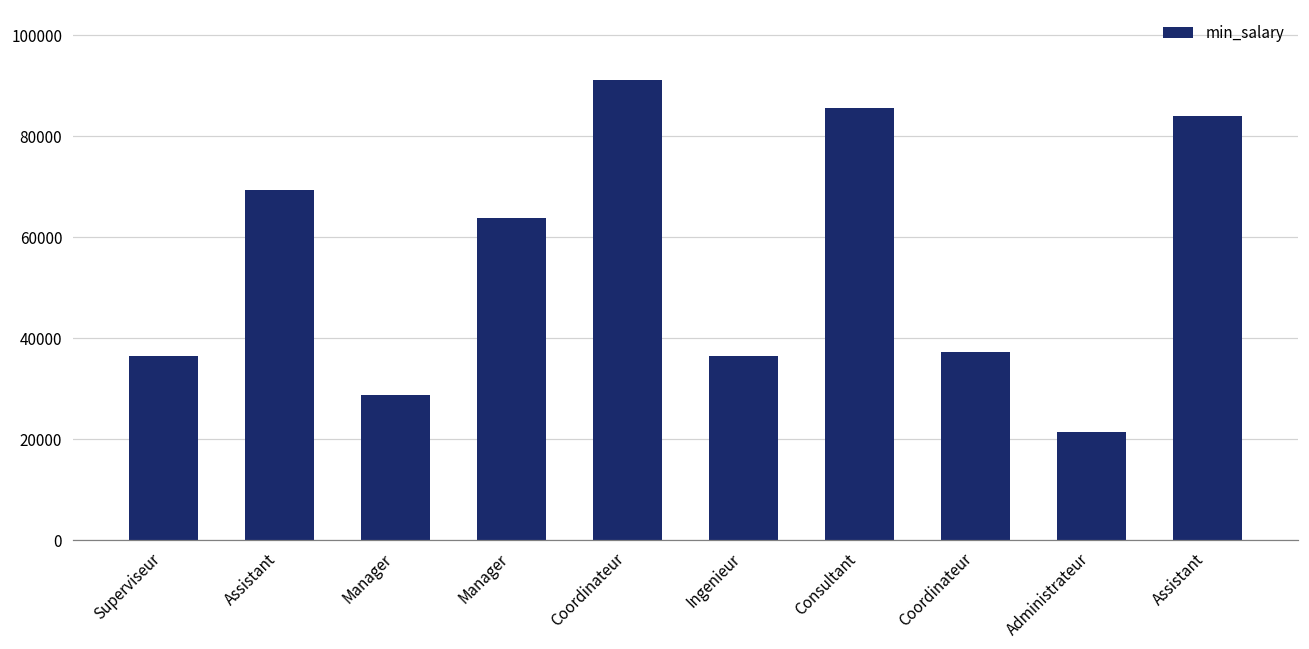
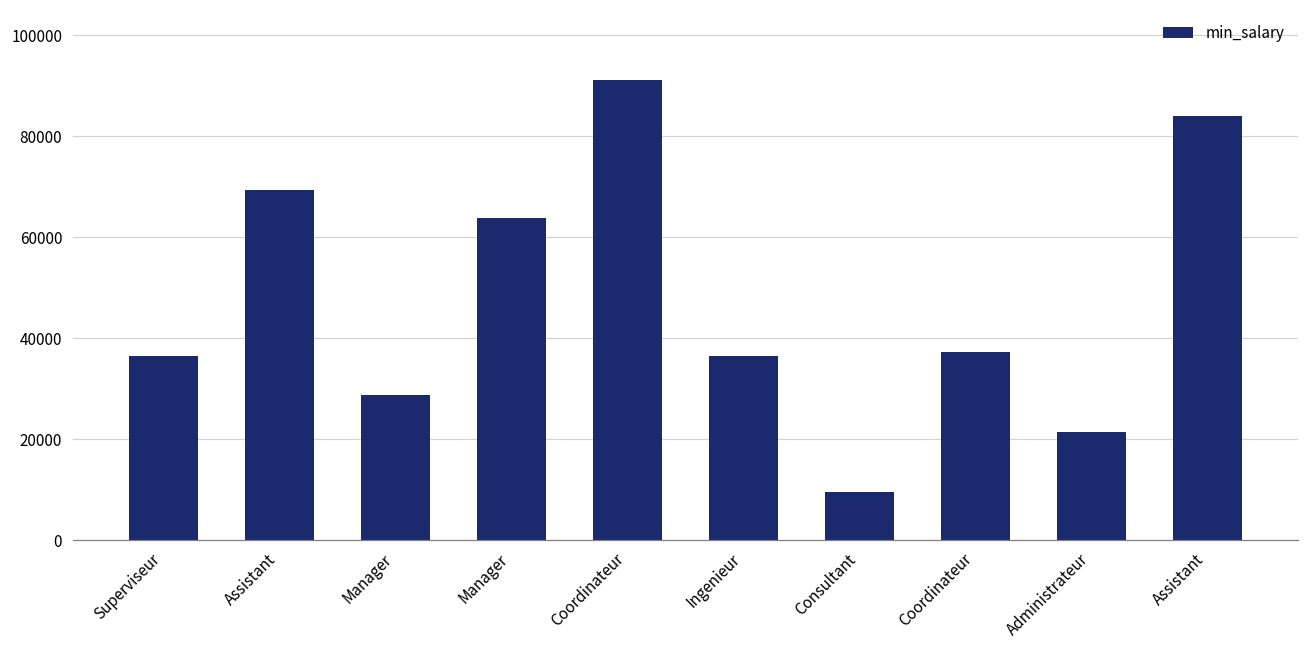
  {
    "Superviseur": 37000,
    "Ingenieur": 36000,
-   "Consultant": 86000,
+   "Consultant": 10000,
    "Administrateur": 21000
  }
